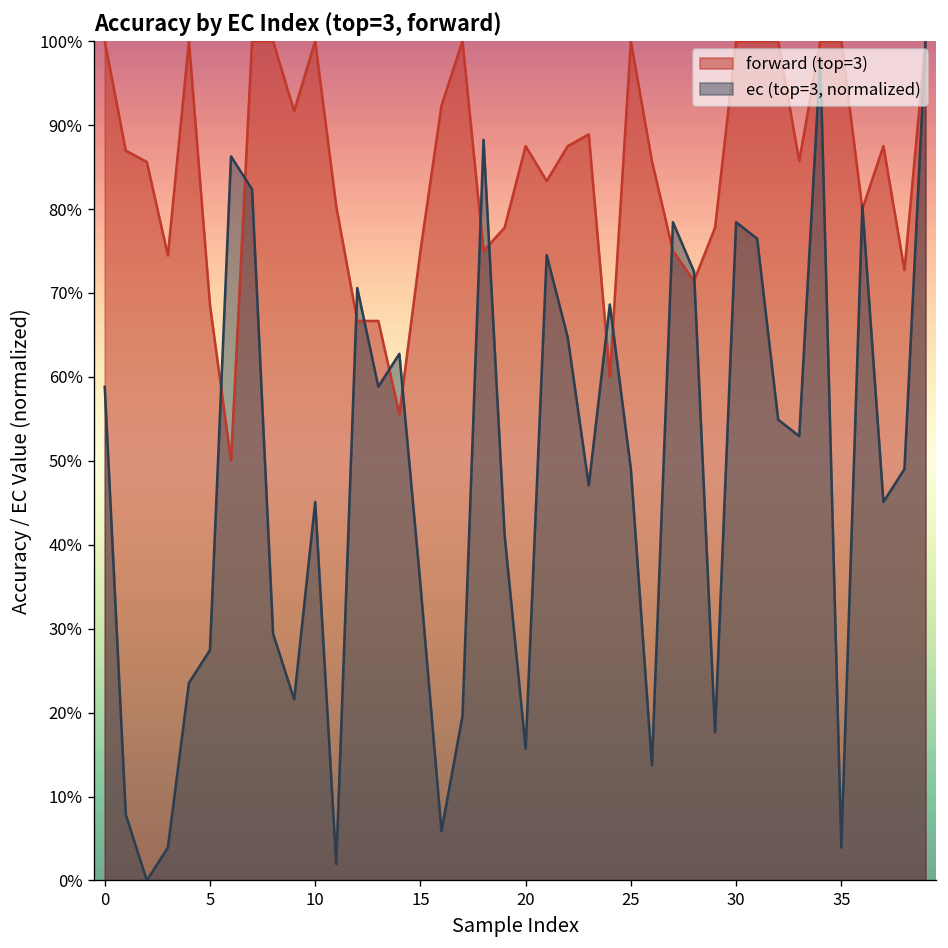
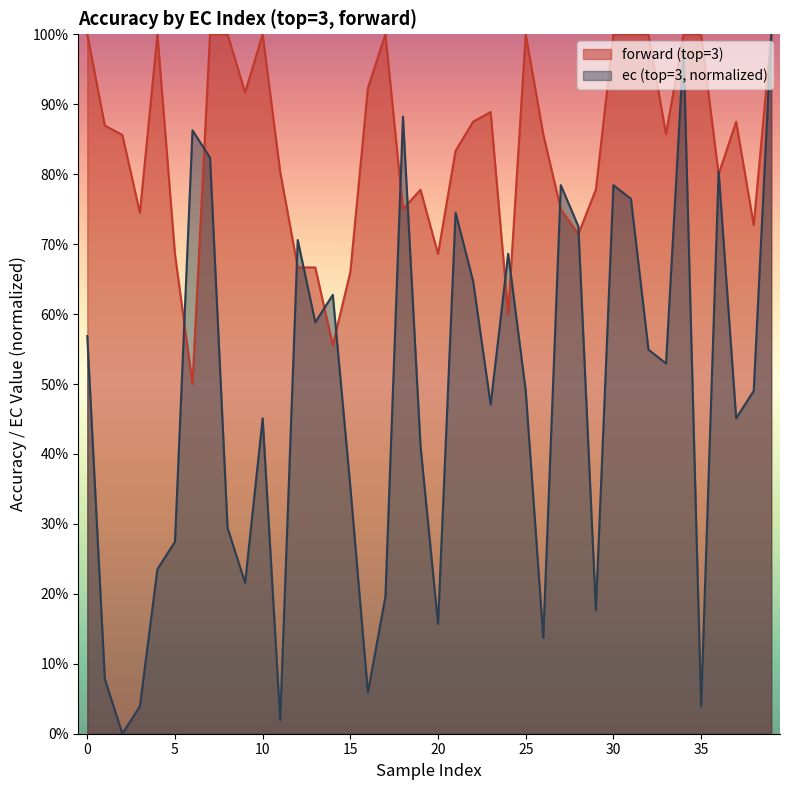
  {
    "forward (top=3)": {
      "0": "100%",
      "5": "69%",
      "10": "100%",
-     "15": "75%",
-     "20": "88%",
+     "15": "66%",
+     "20": "69%",
      "25": "100%",
      "30": "100%",
      "35": "100%"
    },
    "ec (top=3, normalized)": {
-     "0": "59%",
+     "0": "57%",
      "5": "27%",
      "10": "45%",
      "15": "35%",
      "20": "16%",
      "25": "49%",
      "30": "78%",
      "35": "4%"
    }
  }
